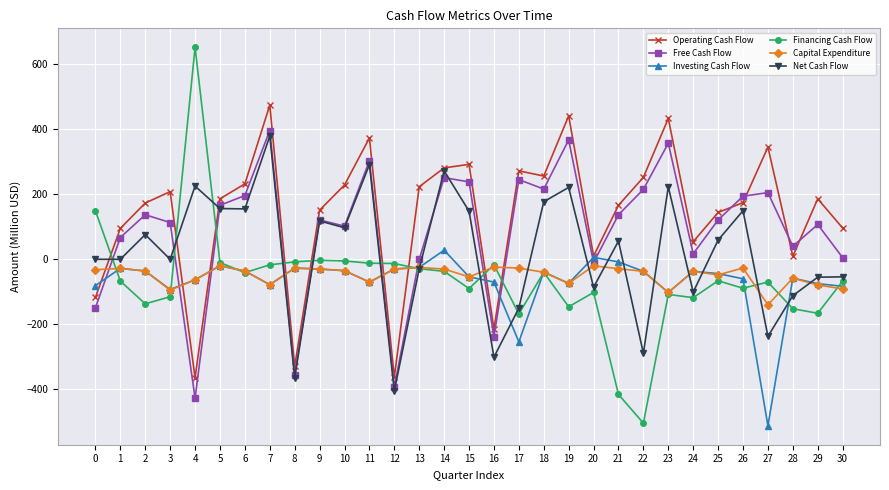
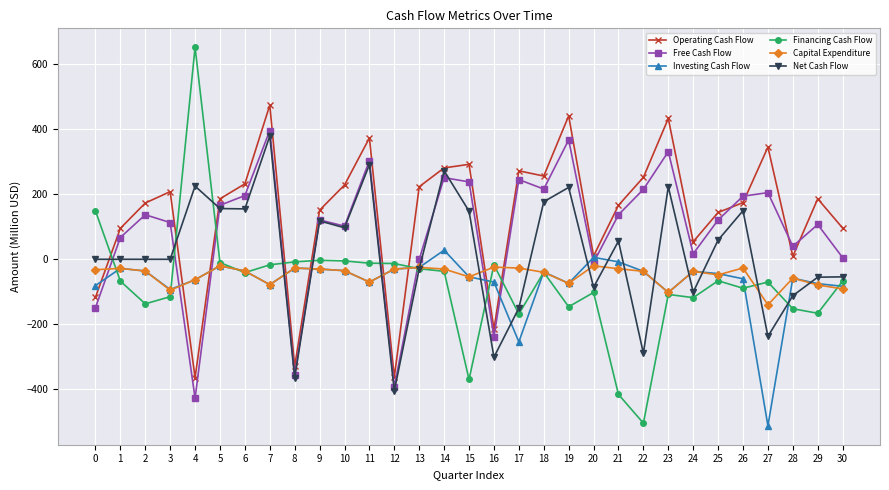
  {
    "Operating Cash Flow": {
      "0": -120,
      "1": 100,
      "2": 170,
      "3": 210,
      "4": -360,
      "5": 190,
      "6": 230,
      "7": 470,
      "8": -330,
      "9": 150,
      "10": 230,
      "11": 370,
      "12": -360,
      "13": 220,
      "14": 280,
      "15": 290,
      "16": -210,
      "17": 270,
      "18": 260,
      "19": 440,
      "21": 170,
      "22": 250,
      "23": 430,
      "24": 50,
      "25": 140,
      "26": 170,
      "27": 350,
      "28": 10,
      "29": 190,
      "30": 100
    },
    "Free Cash Flow": {
      "0": -150,
      "1": 70,
      "2": 140,
      "3": 110,
      "4": -430,
      "5": 170,
      "6": 200,
      "7": 400,
      "8": -360,
      "11": 300,
      "12": -390,
      "13": 0,
      "14": 250,
      "15": 240,
      "16": -240,
      "17": 250,
      "18": 220,
      "19": 370,
      "20": -10,
      "21": 140,
      "22": 220,
-     "23": 360,
+     "23": 330,
      "24": 20,
      "25": 120,
      "26": 190,
      "27": 210,
      "28": 40,
      "29": 110,
      "30": 10
    },
    "Investing Cash Flow": {
      "0": -80,
      "14": 30,
      "16": -70,
      "17": -250,
      "21": -10,
      "26": -60,
      "27": -510,
      "30": -80
    },
    "Financing Cash Flow": {
      "0": 150,
      "1": -70,
      "2": -140,
      "3": -120,
      "4": 650,
      "5": -10,
      "7": -20,
      "8": -10,
      "9": 0,
      "10": -10,
      "11": -10,
      "12": -10,
-     "15": -90,
+     "15": -370,
      "17": -170,
      "19": -150,
      "20": -100,
      "21": -420,
      "22": -500,
      "24": -120,
      "25": -70,
      "26": -90,
      "27": -70,
      "28": -150,
      "29": -170,
      "30": -70
    },
    "Capital Expenditure": {
      "0": -30,
      "17": -30,
      "20": -20,
      "21": -30,
      "26": -30,
      "27": -140,
      "30": -90
    },
    "Net Cash Flow": {
      "0": 0,
      "1": 0,
-     "2": 80,
+     "2": 0,
      "3": 0,
      "4": 230,
      "5": 160,
      "6": 160,
      "7": 380,
      "8": -360,
      "11": 290,
      "12": -410,
      "14": 270,
      "15": 150,
      "16": -300,
      "17": -150,
      "18": 180,
      "19": 220,
      "20": -90,
      "21": 60,
      "22": -290,
      "23": 220,
      "24": -100,
      "25": 60,
      "26": 150,
      "27": -240,
      "28": -110,
      "29": -60,
      "30": -50
    }
  }
